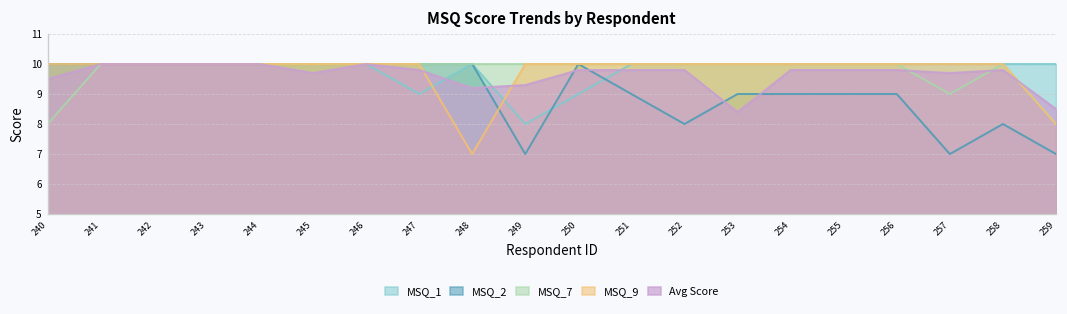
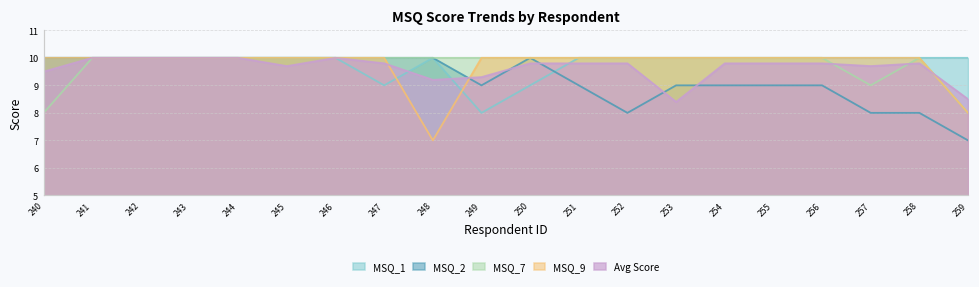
  {
    "MSQ_2": {
-     "249": 7,
+     "249": 9,
      "251": 9,
      "252": 8,
      "253": 9,
      "254": 9,
      "255": 9,
      "256": 9,
-     "257": 7,
+     "257": 8,
      "258": 8,
      "259": 7
    },
    "MSQ_9": {
      "248": 7
    },
    "Avg Score": {
      "240": 9.5,
      "245": 9.7,
      "247": 9.8,
      "248": 9.2,
      "249": 9.3,
      "250": 9.8,
      "251": 9.8,
      "252": 9.8,
      "253": 8.4,
      "254": 9.8,
      "255": 9.8,
      "256": 9.8,
      "257": 9.7,
      "258": 9.8,
      "259": 8.5
    }
  }
